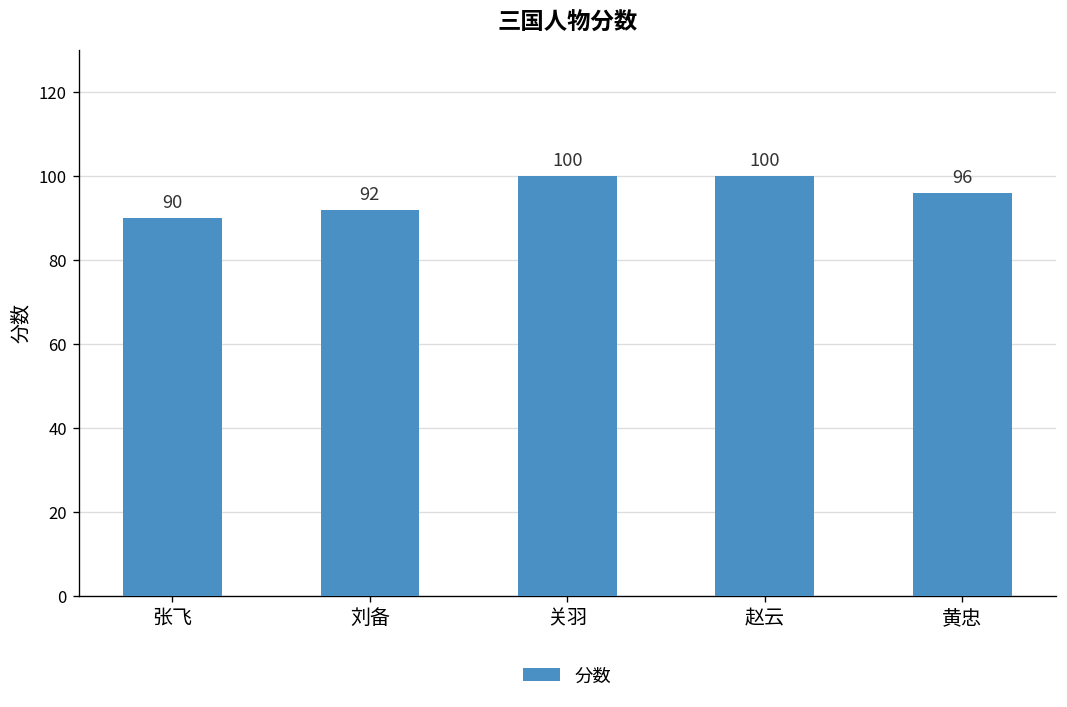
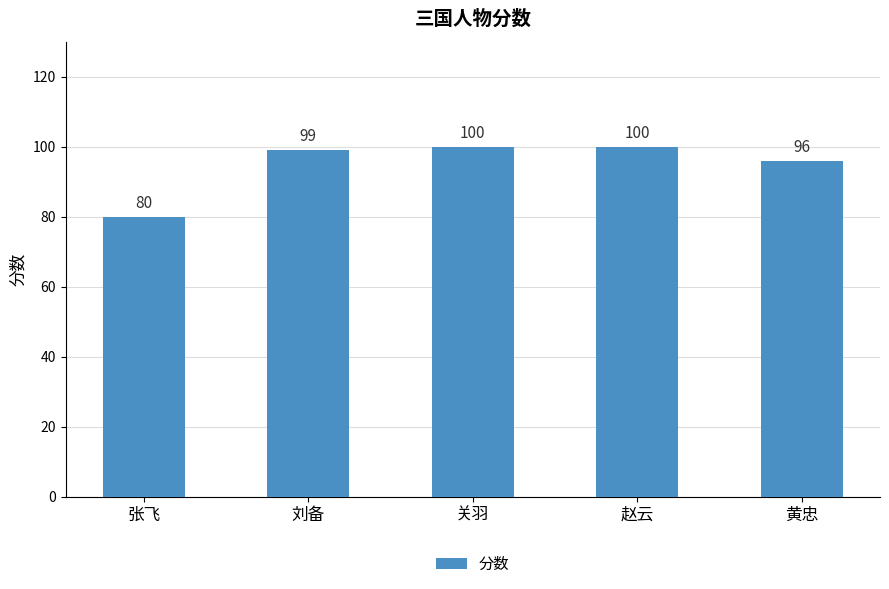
  {
-   "张飞": 90,
-   "刘备": 92,
+   "张飞": 80,
+   "刘备": 99,
    "关羽": 100,
    "赵云": 100,
    "黄忠": 96
  }
